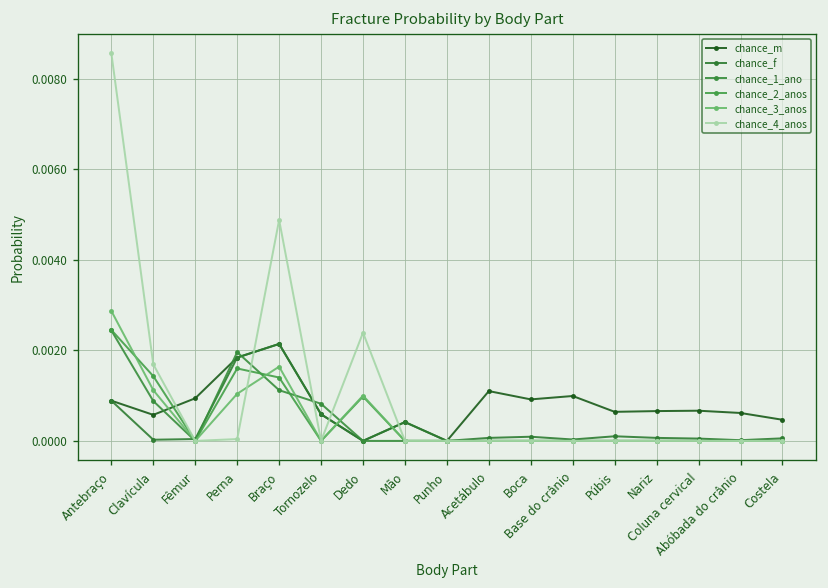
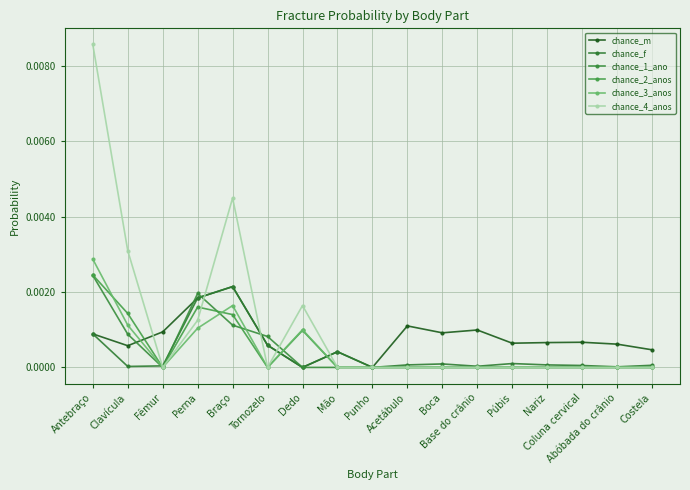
  {
    "chance_4_anos": {
      "Antebraço": 0.0086,
-     "Clavícula": 0.0017,
-     "Perna": 0.0000,
-     "Braço": 0.0049,
-     "Dedo": 0.0024
+     "Clavícula": 0.0031,
+     "Perna": 0.0013,
+     "Braço": 0.0045,
+     "Dedo": 0.0016
    }
  }
